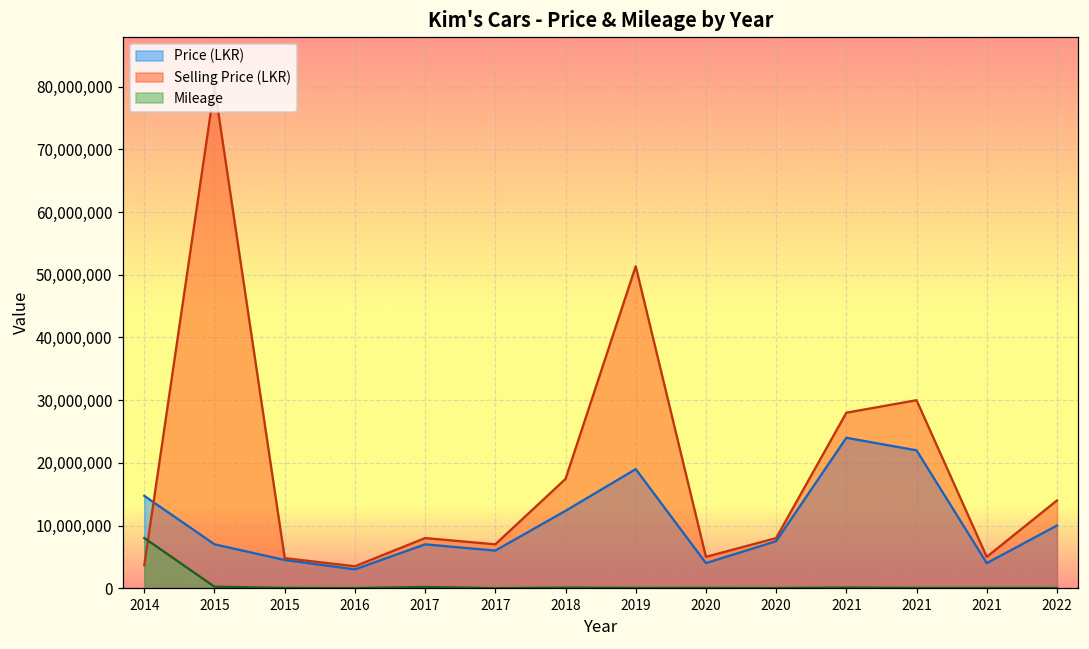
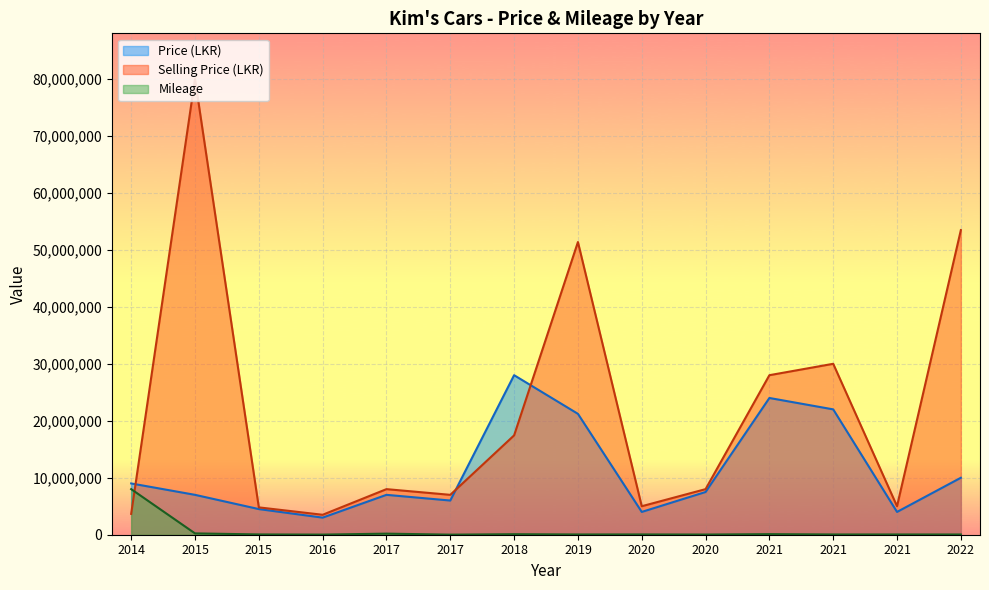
  {
    "Price (LKR)": {
-     "2014": "15,000,000",
+     "2014": "9,000,000",
      "2016": "3,000,000",
-     "2018": "12,000,000",
-     "2019": "19,000,000",
+     "2018": "28,000,000",
+     "2019": "21,000,000",
      "2022": "10,000,000"
    },
    "Selling Price (LKR)": {
      "2014": "4,000,000",
      "2016": "4,000,000",
      "2018": "17,000,000",
      "2019": "51,000,000",
-     "2022": "14,000,000"
+     "2022": "53,000,000"
    },
    "Mileage": {
      "2014": "8,000,000",
      "2016": "0",
      "2018": "0",
      "2019": "0",
      "2022": "0"
    }
  }
